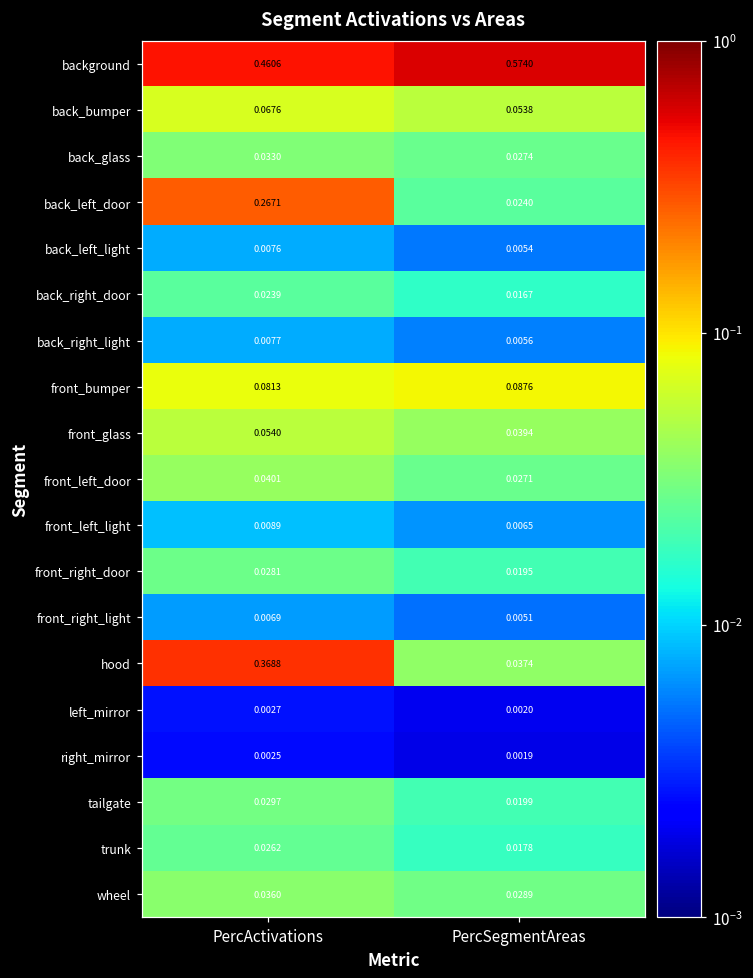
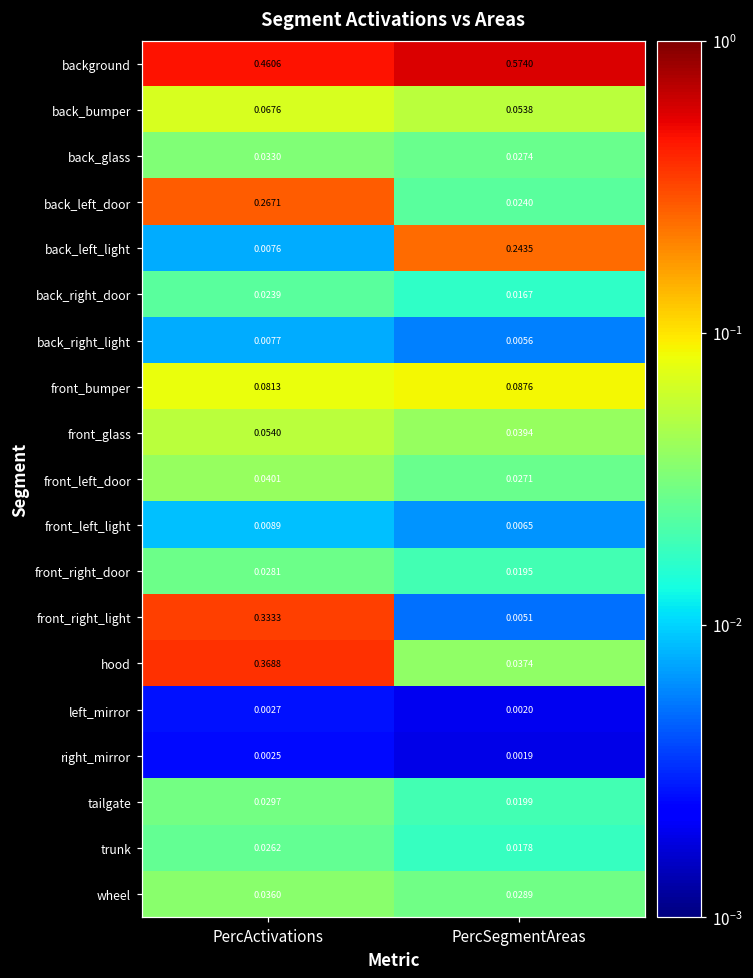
  {
    "background": {
      "PercActivations": 0.4606,
      "PercSegmentAreas": 0.5740
    },
    "back_bumper": {
      "PercActivations": 0.0676,
      "PercSegmentAreas": 0.0538
    },
    "back_glass": {
      "PercActivations": 0.0330,
      "PercSegmentAreas": 0.0274
    },
    "back_left_door": {
      "PercActivations": 0.2671,
      "PercSegmentAreas": 0.0240
    },
    "back_left_light": {
      "PercActivations": 0.0076,
-     "PercSegmentAreas": 0.0054
+     "PercSegmentAreas": 0.2435
    },
    "back_right_door": {
      "PercActivations": 0.0239,
      "PercSegmentAreas": 0.0167
    },
    "back_right_light": {
      "PercActivations": 0.0077,
      "PercSegmentAreas": 0.0056
    },
    "front_bumper": {
      "PercActivations": 0.0813,
      "PercSegmentAreas": 0.0876
    },
    "front_glass": {
      "PercActivations": 0.0540,
      "PercSegmentAreas": 0.0394
    },
    "front_left_door": {
      "PercActivations": 0.0401,
      "PercSegmentAreas": 0.0271
    },
    "front_left_light": {
      "PercActivations": 0.0089,
      "PercSegmentAreas": 0.0065
    },
    "front_right_door": {
      "PercActivations": 0.0281,
      "PercSegmentAreas": 0.0195
    },
    "front_right_light": {
-     "PercActivations": 0.0069,
+     "PercActivations": 0.3333,
      "PercSegmentAreas": 0.0051
    },
    "hood": {
      "PercActivations": 0.3688,
      "PercSegmentAreas": 0.0374
    },
    "left_mirror": {
      "PercActivations": 0.0027,
      "PercSegmentAreas": 0.0020
    },
    "right_mirror": {
      "PercActivations": 0.0025,
      "PercSegmentAreas": 0.0019
    },
    "tailgate": {
      "PercActivations": 0.0297,
      "PercSegmentAreas": 0.0199
    },
    "trunk": {
      "PercActivations": 0.0262,
      "PercSegmentAreas": 0.0178
    },
    "wheel": {
      "PercActivations": 0.0360,
      "PercSegmentAreas": 0.0289
    }
  }
